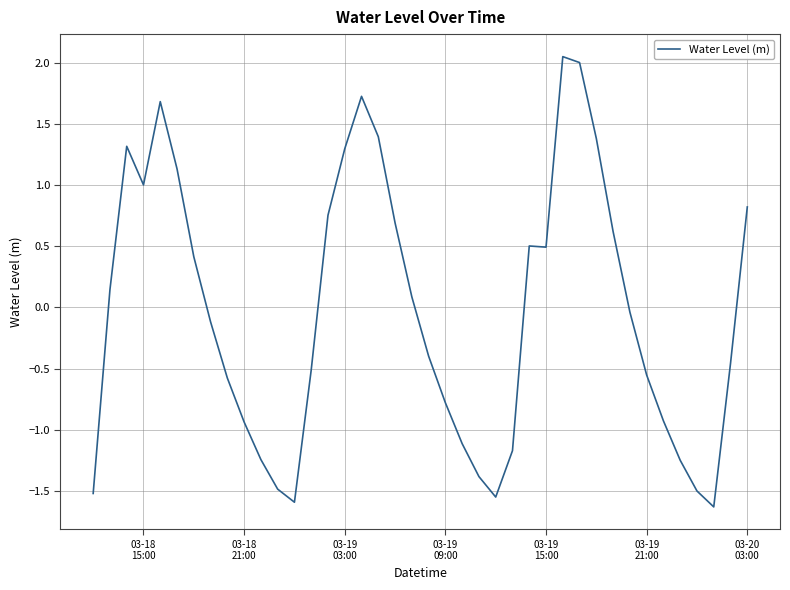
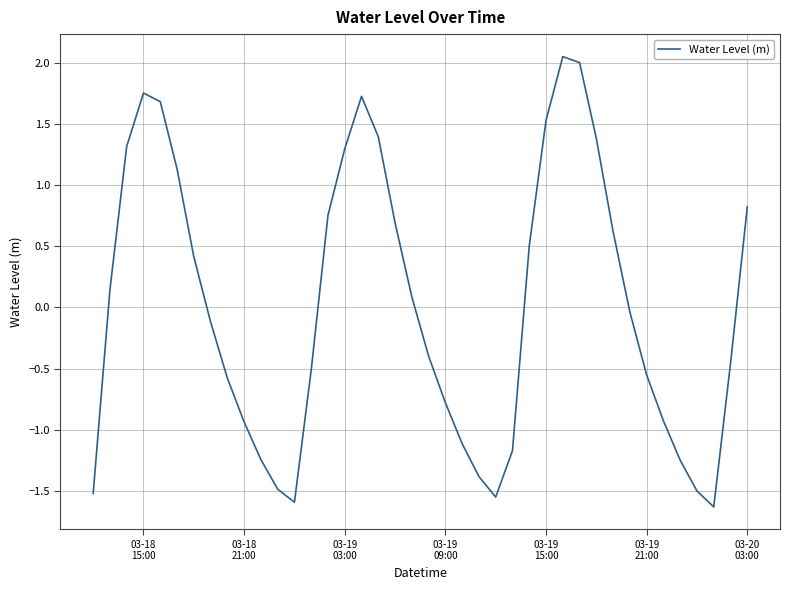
  {
-   "03-18 15:00": 1.00,
+   "03-18 15:00": 1.76,
    "03-18 21:00": -0.94,
    "03-19 03:00": 1.30,
    "03-19 09:00": -0.78,
-   "03-19 15:00": 0.49,
+   "03-19 15:00": 1.53,
    "03-19 21:00": -0.55,
    "03-20 03:00": 0.82
  }
